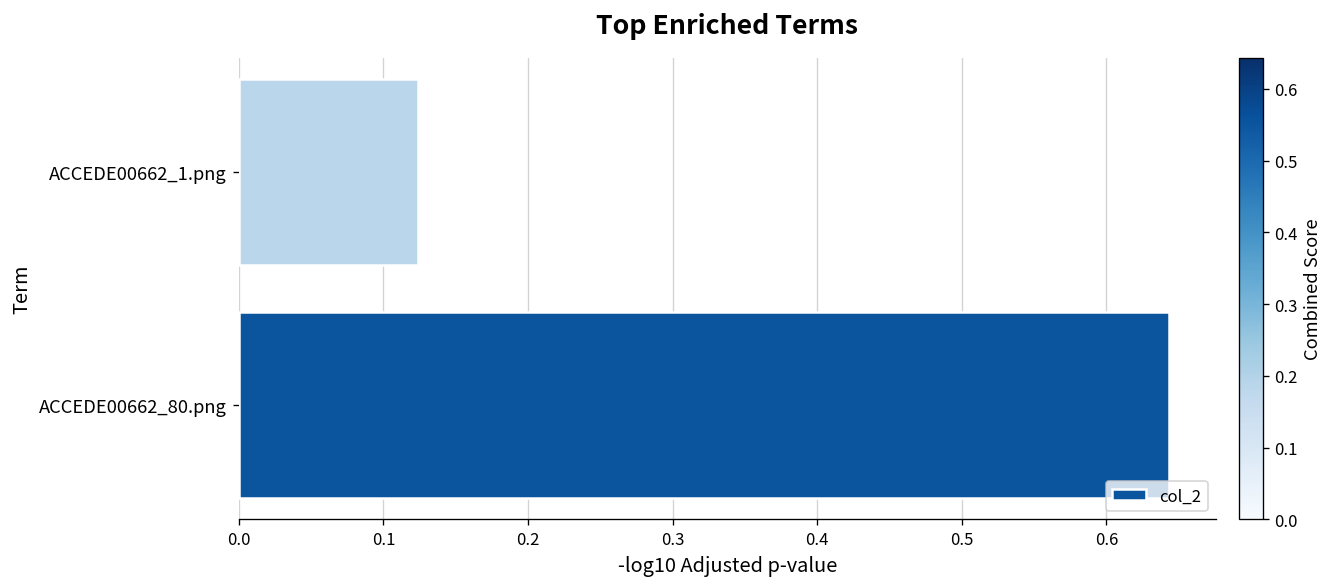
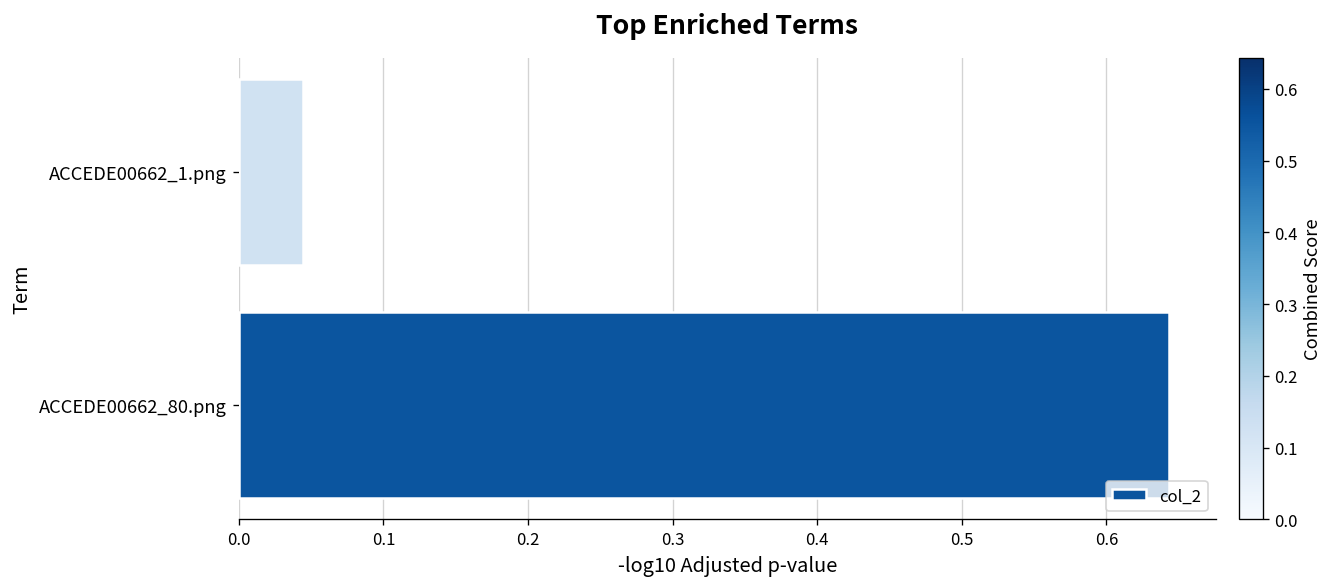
  {
-   "ACCEDE00662_1.png": 0.124,
+   "ACCEDE00662_1.png": 0.044,
    "ACCEDE00662_80.png": 0.644
  }
